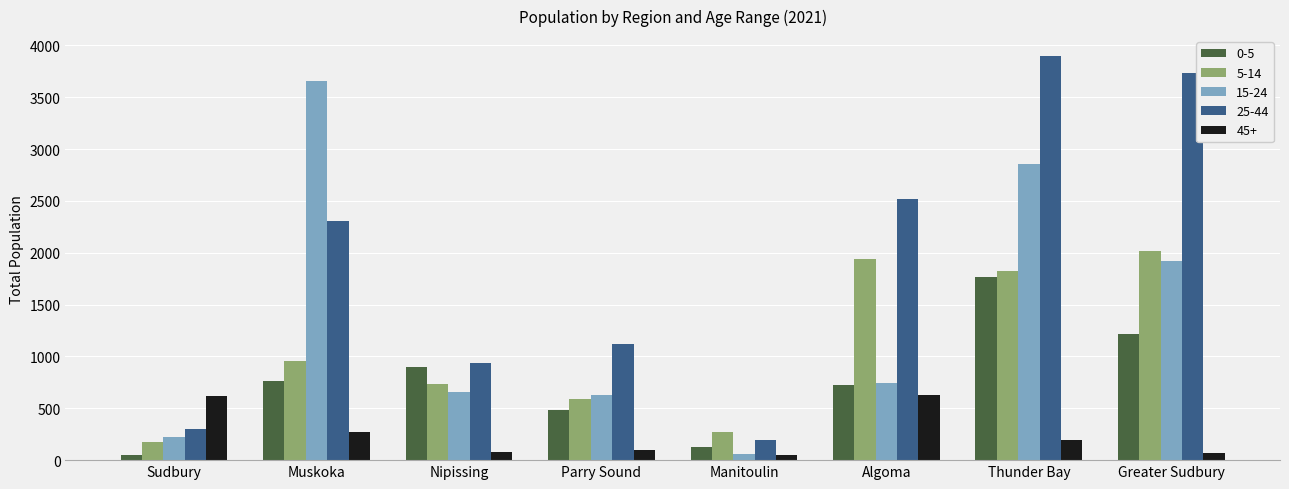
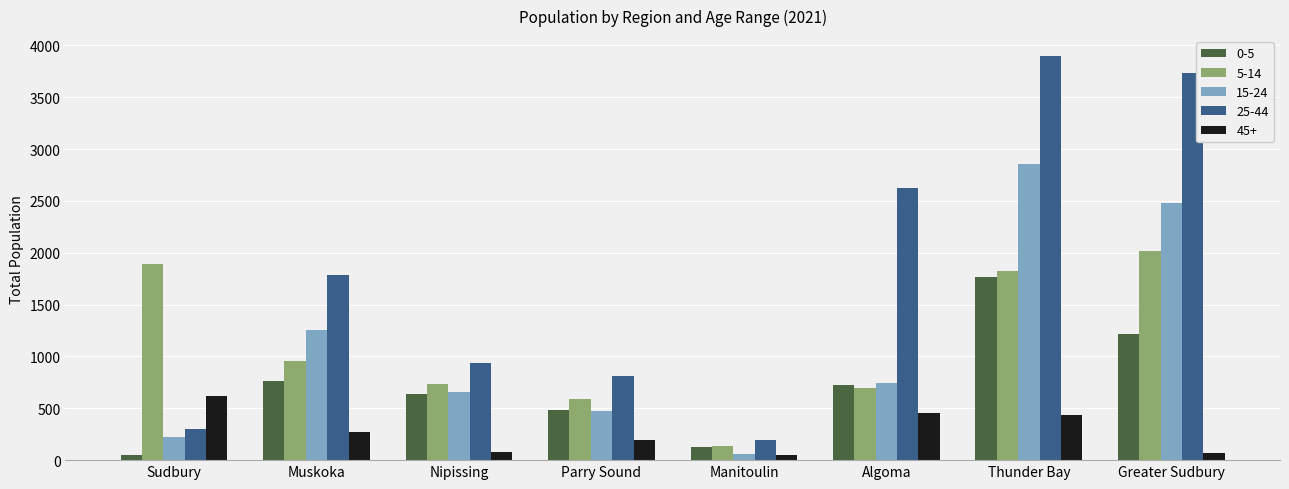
  {
    "0-5": {
      "Sudbury": 50,
      "Muskoka": 770,
-     "Nipissing": 900,
+     "Nipissing": 640,
      "Parry Sound": 480,
      "Manitoulin": 130,
      "Algoma": 730,
      "Thunder Bay": 1760,
      "Greater Sudbury": 1210
    },
    "5-14": {
-     "Sudbury": 180,
+     "Sudbury": 1900,
      "Muskoka": 950,
      "Nipissing": 730,
      "Parry Sound": 590,
-     "Manitoulin": 270,
-     "Algoma": 1940,
+     "Manitoulin": 140,
+     "Algoma": 700,
      "Thunder Bay": 1830,
      "Greater Sudbury": 2020
    },
    "15-24": {
      "Sudbury": 220,
-     "Muskoka": 3660,
+     "Muskoka": 1260,
      "Nipissing": 660,
-     "Parry Sound": 630,
+     "Parry Sound": 480,
      "Manitoulin": 60,
      "Algoma": 740,
      "Thunder Bay": 2860,
-     "Greater Sudbury": 1920
+     "Greater Sudbury": 2480
    },
    "25-44": {
      "Sudbury": 300,
-     "Muskoka": 2310,
+     "Muskoka": 1790,
      "Nipissing": 930,
-     "Parry Sound": 1120,
+     "Parry Sound": 810,
      "Manitoulin": 190,
-     "Algoma": 2520,
+     "Algoma": 2620,
      "Thunder Bay": 3900,
      "Greater Sudbury": 3730
    },
    "45+": {
      "Sudbury": 620,
      "Muskoka": 280,
      "Nipissing": 80,
-     "Parry Sound": 100,
+     "Parry Sound": 200,
      "Manitoulin": 50,
-     "Algoma": 630,
-     "Thunder Bay": 190,
+     "Algoma": 450,
+     "Thunder Bay": 440,
      "Greater Sudbury": 70
    }
  }
